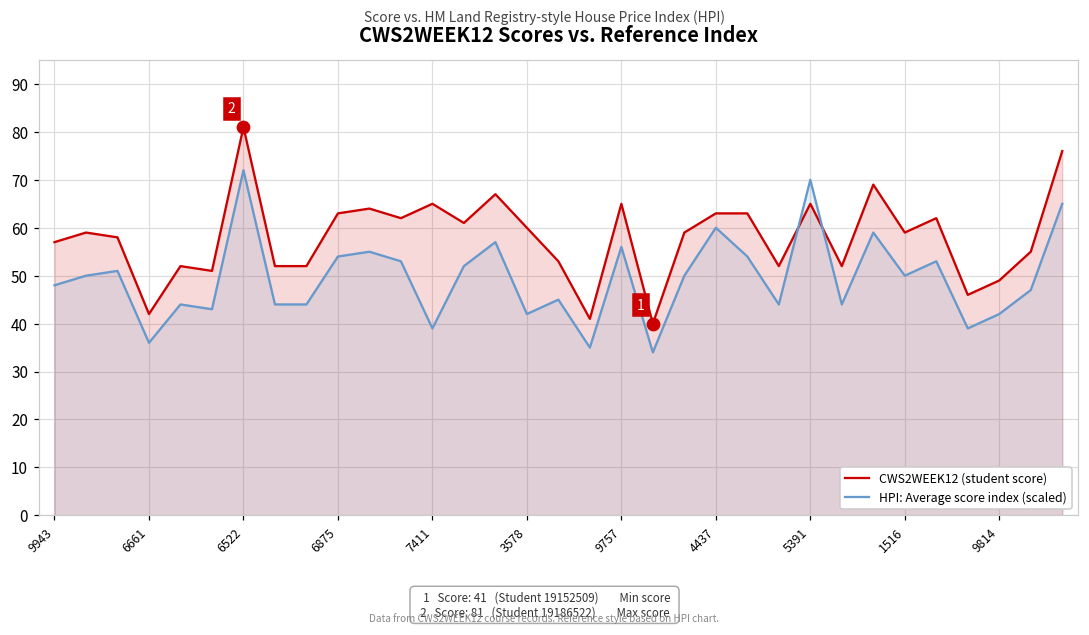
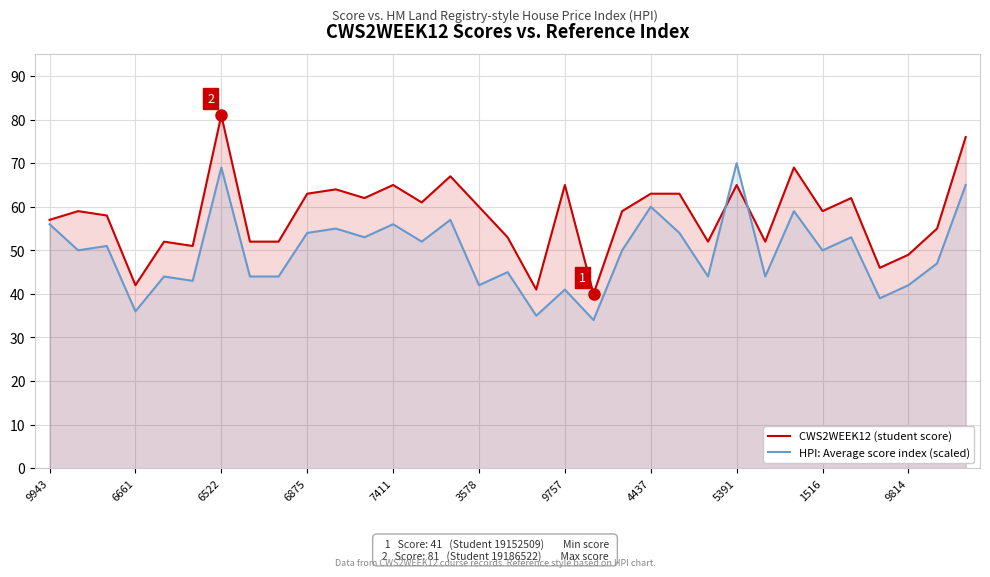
  {
    "HPI: Average score index (scaled)": {
-     "9943": 48,
+     "9943": 56,
      "6661": 36,
-     "6522": 72,
+     "6522": 69,
      "6875": 54,
-     "7411": 39,
+     "7411": 56,
      "3578": 42,
-     "9757": 56,
+     "9757": 41,
      "4437": 60,
      "5391": 70,
      "1516": 50,
      "9814": 42
    }
  }
